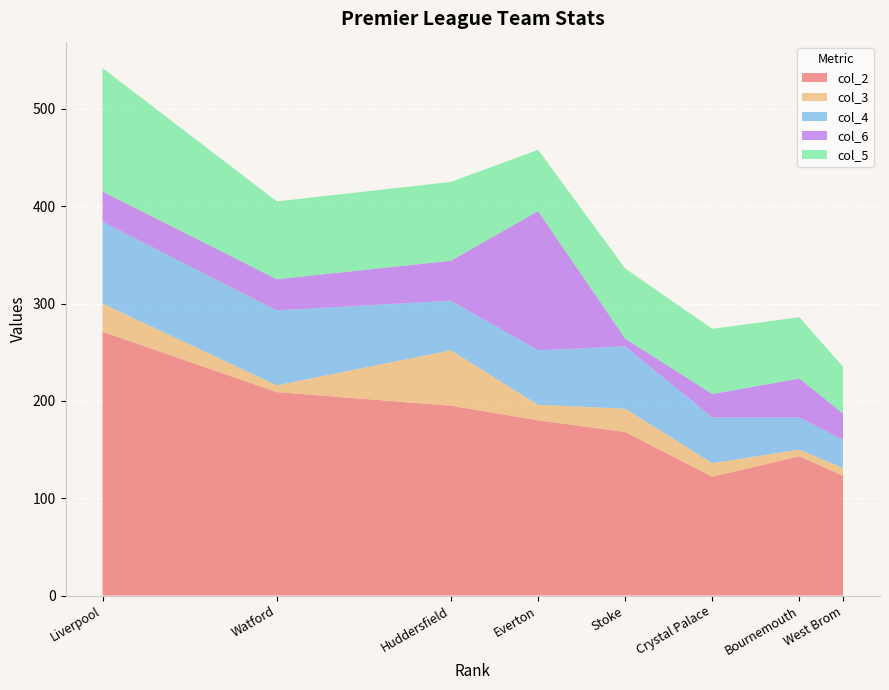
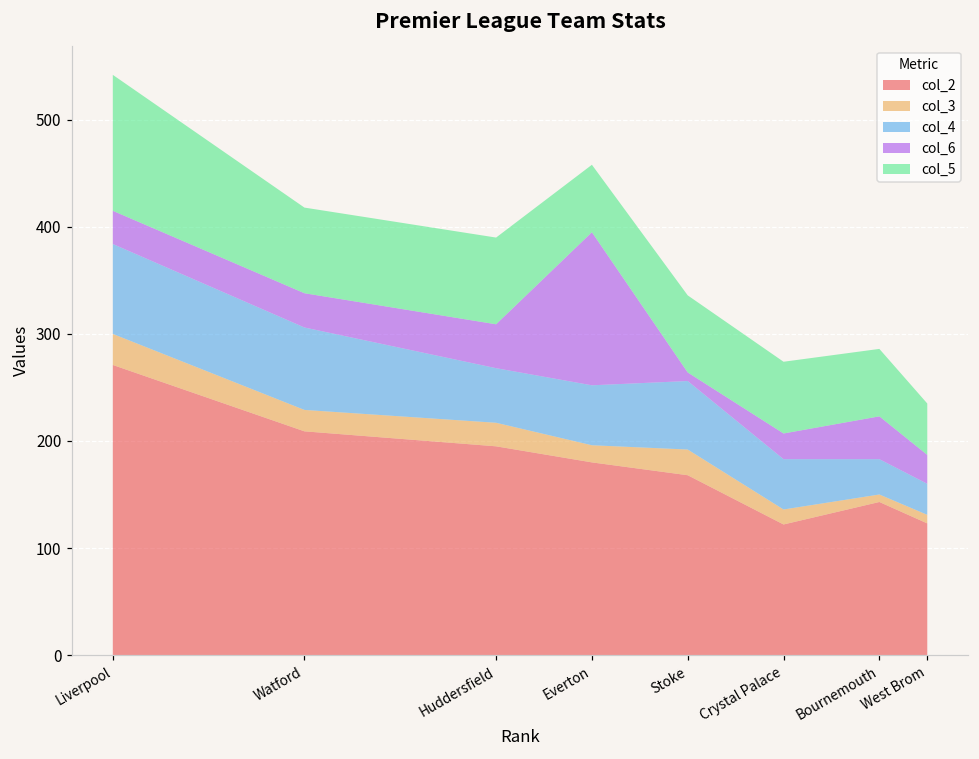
  {
    "col_2": {
      "Liverpool": 270,
      "Watford": 210,
      "Huddersfield": 200,
      "Everton": 180,
      "Stoke": 170,
      "Crystal Palace": 120,
      "Bournemouth": 140,
      "West Brom": 120
    },
    "col_3": {
      "Liverpool": 30,
-     "Watford": 10,
-     "Huddersfield": 60,
+     "Watford": 20,
+     "Huddersfield": 20,
      "Everton": 20,
      "Stoke": 20,
      "Crystal Palace": 10,
      "Bournemouth": 10,
      "West Brom": 10
    },
    "col_4": {
      "Liverpool": 80,
      "Watford": 80,
      "Huddersfield": 50,
      "Everton": 60,
      "Stoke": 60,
      "Crystal Palace": 50,
      "Bournemouth": 30,
      "West Brom": 30
    },
    "col_6": {
      "Liverpool": 30,
      "Watford": 30,
      "Huddersfield": 40,
      "Everton": 140,
      "Stoke": 10,
      "Crystal Palace": 20,
      "Bournemouth": 40,
      "West Brom": 30
    },
    "col_5": {
      "Liverpool": 130,
      "Watford": 80,
      "Huddersfield": 80,
      "Everton": 60,
      "Stoke": 70,
      "Crystal Palace": 70,
      "Bournemouth": 60,
      "West Brom": 50
    }
  }
